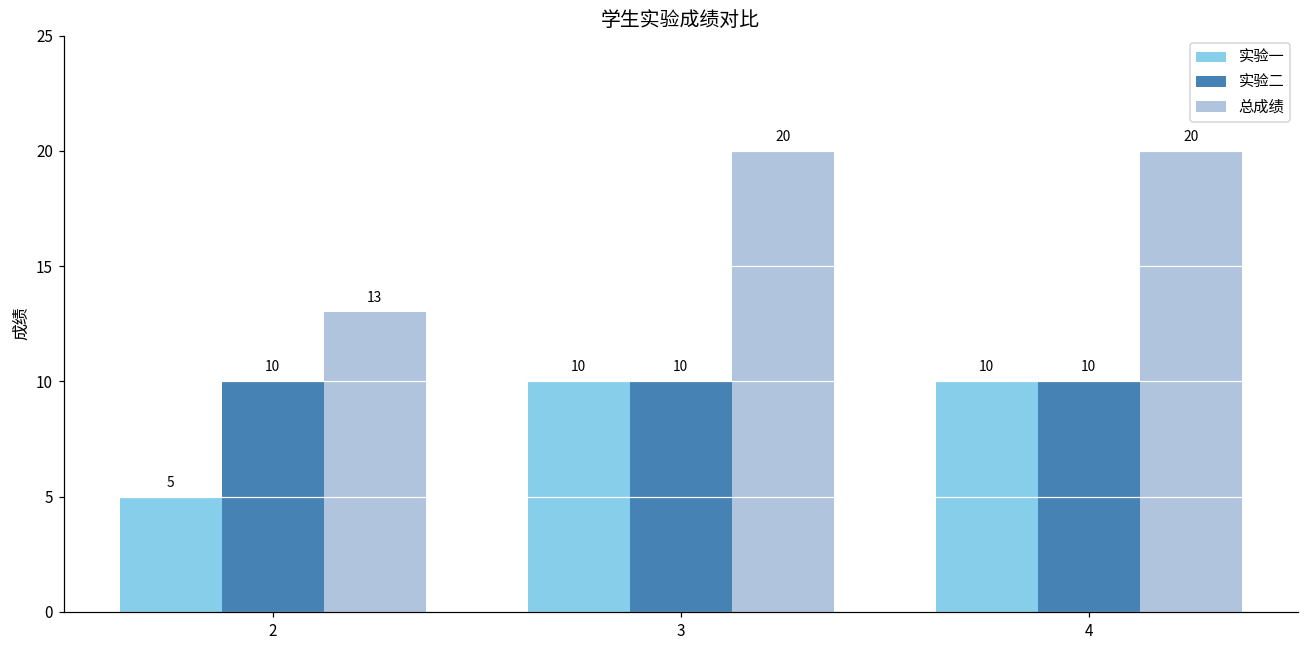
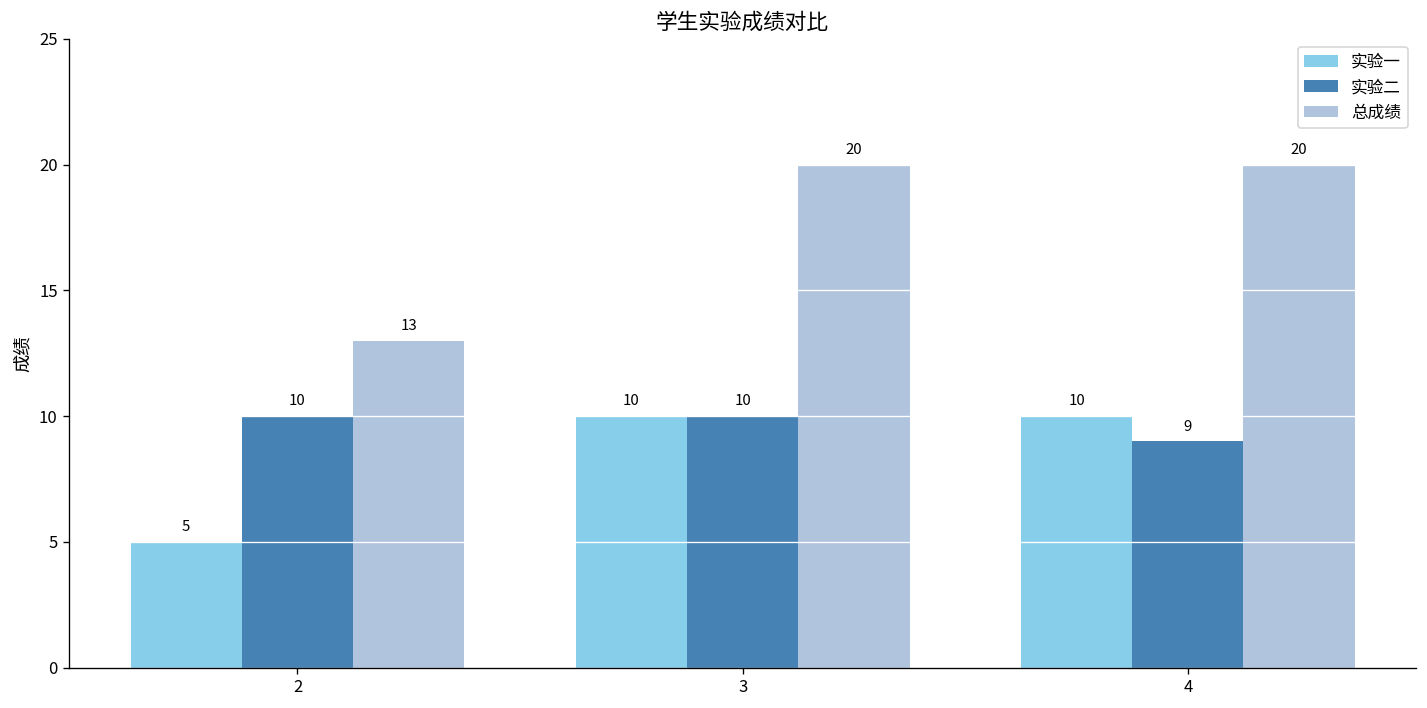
  {
    "实验二": {
      "2": 10,
      "3": 10,
-     "4": 10
+     "4": 9
    }
  }
